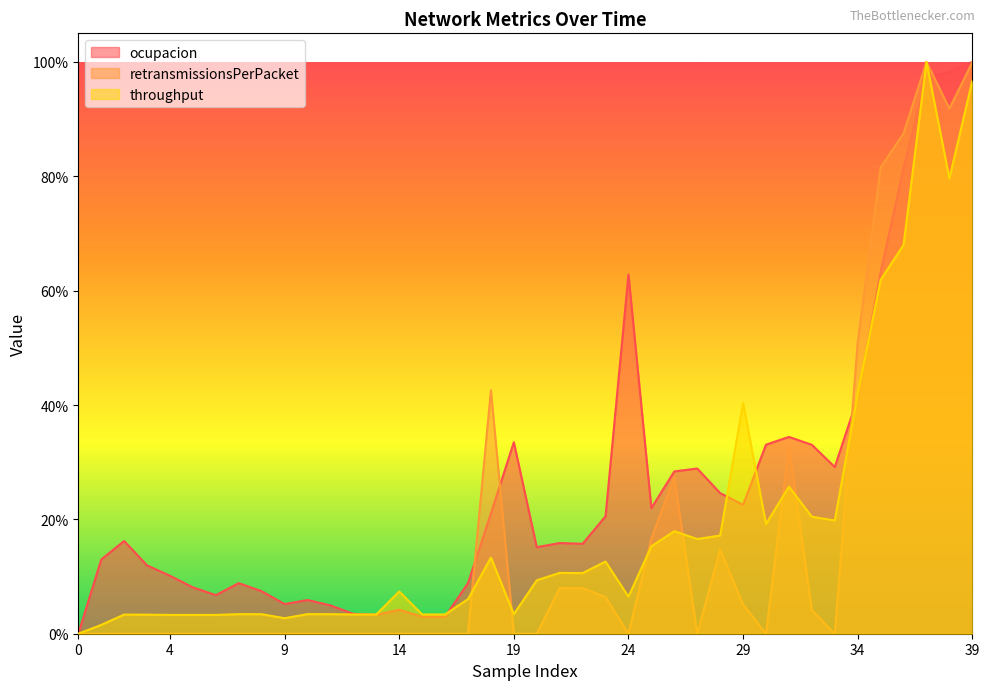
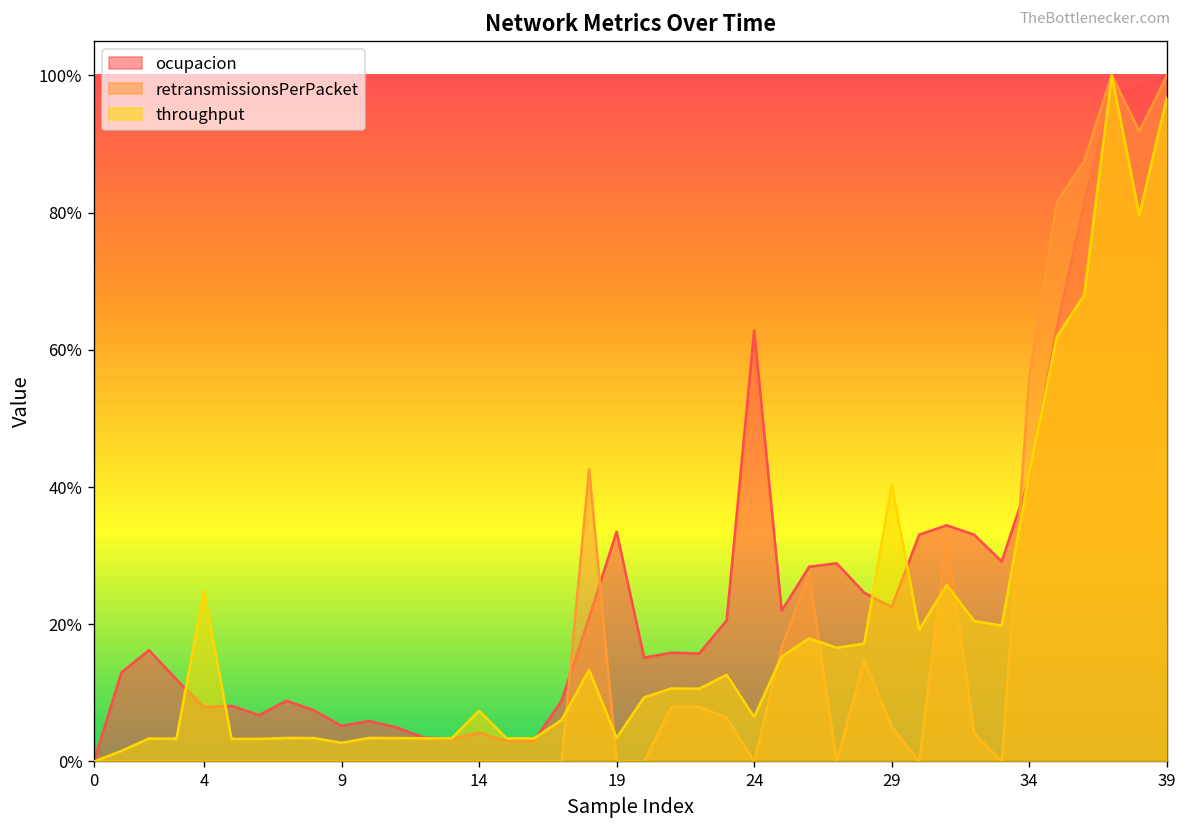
  {
    "ocupacion": {
-     "4": "10%",
+     "4": "8%",
      "9": "5%",
      "14": "4%",
      "19": "33%",
      "24": "63%",
      "29": "23%",
      "34": "41%"
    },
    "retransmissionsPerPacket": {
      "4": "0%",
      "9": "0%",
      "14": "0%",
      "19": "0%",
      "24": "0%",
      "29": "5%",
-     "34": "51%"
+     "34": "56%"
    },
    "throughput": {
-     "4": "3%",
+     "4": "25%",
      "9": "3%",
      "14": "7%",
      "19": "3%",
      "24": "6%",
      "29": "40%",
      "34": "42%",
      "39": "97%"
    }
  }
